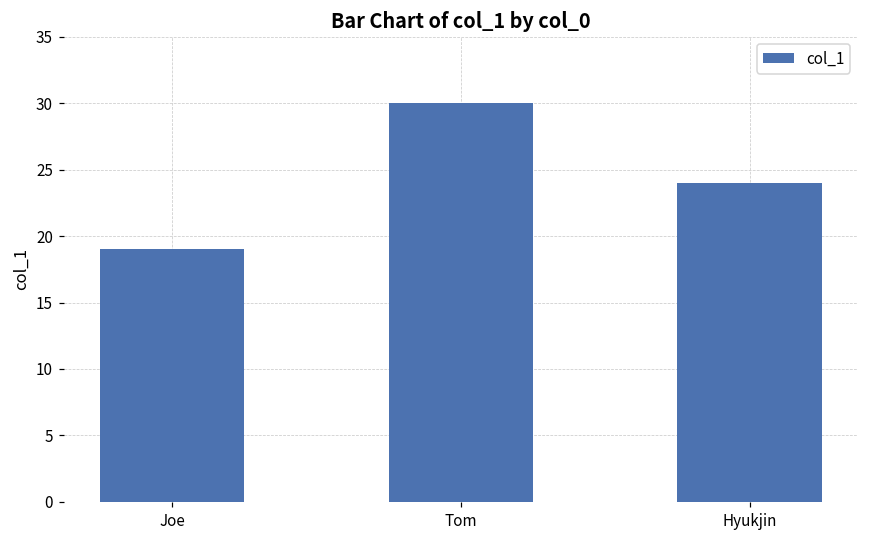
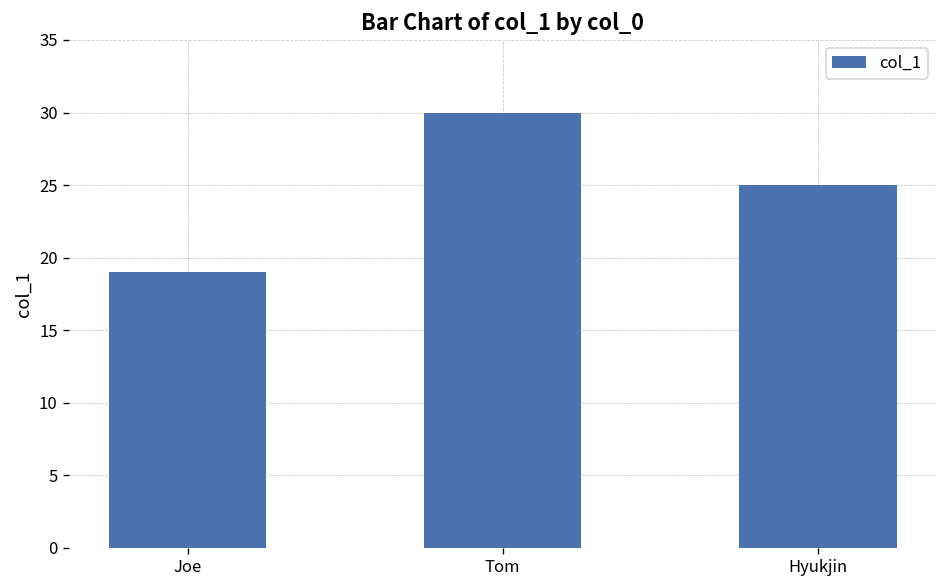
  {
    "Joe": 19,
    "Tom": 30,
-   "Hyukjin": 24
+   "Hyukjin": 25
  }
